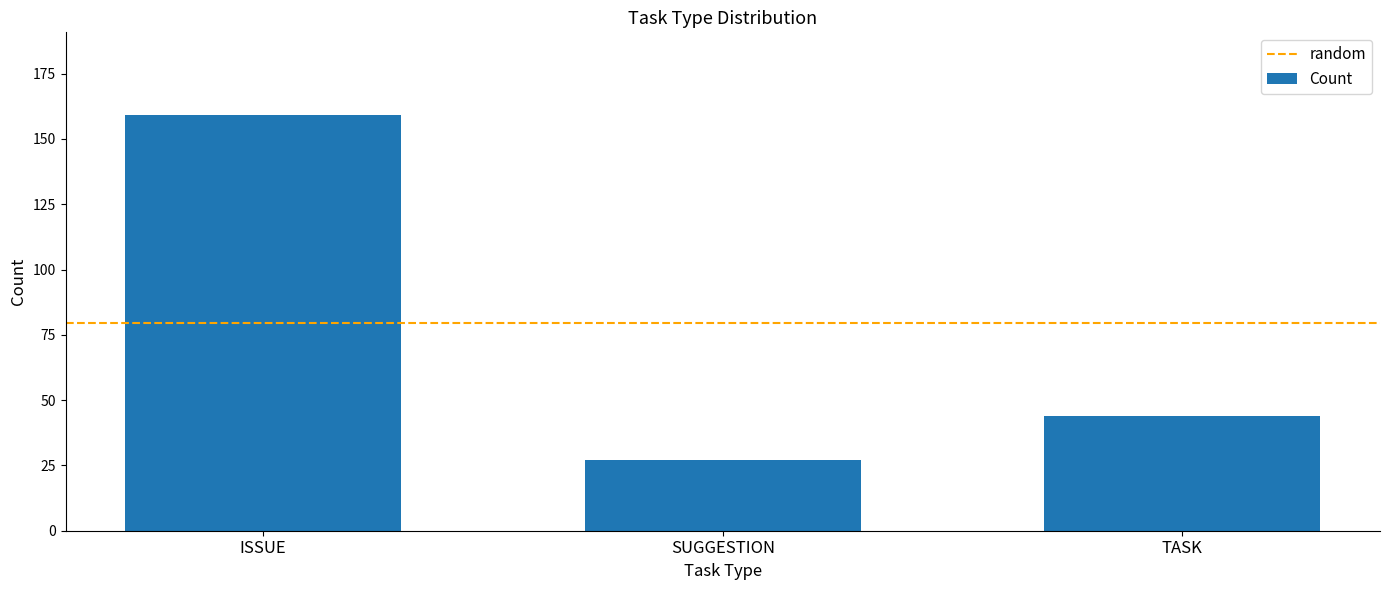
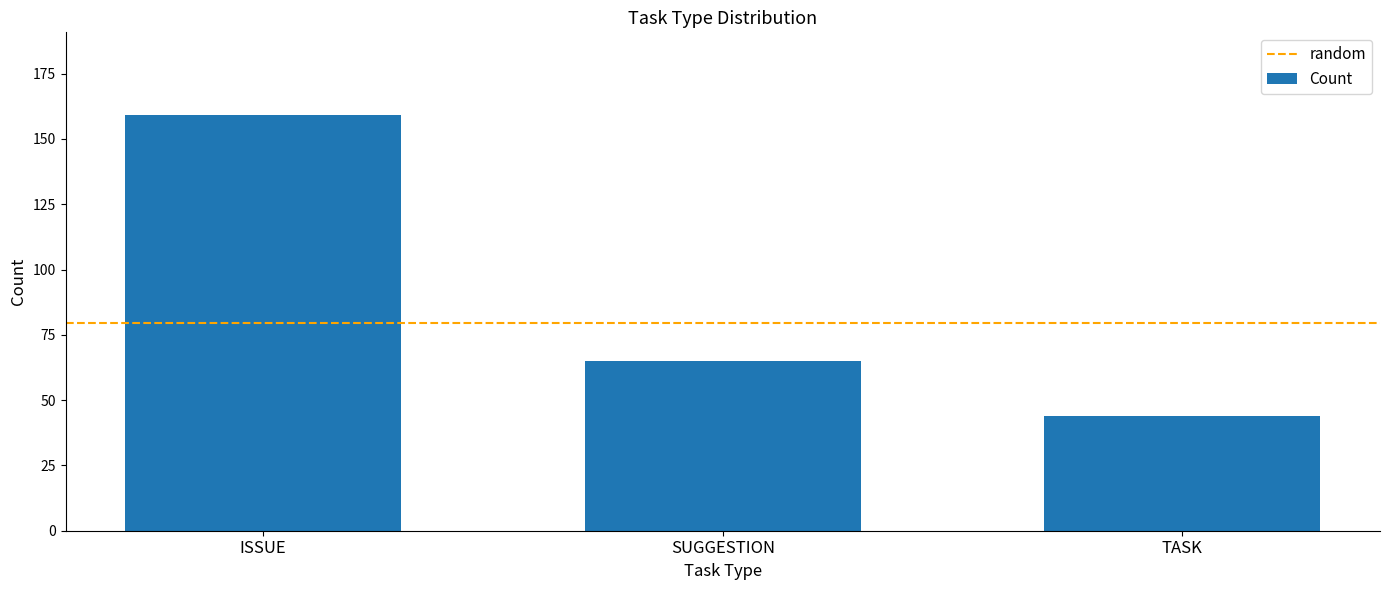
  {
    "ISSUE": 159,
-   "SUGGESTION": 27,
+   "SUGGESTION": 65,
    "TASK": 44
  }
